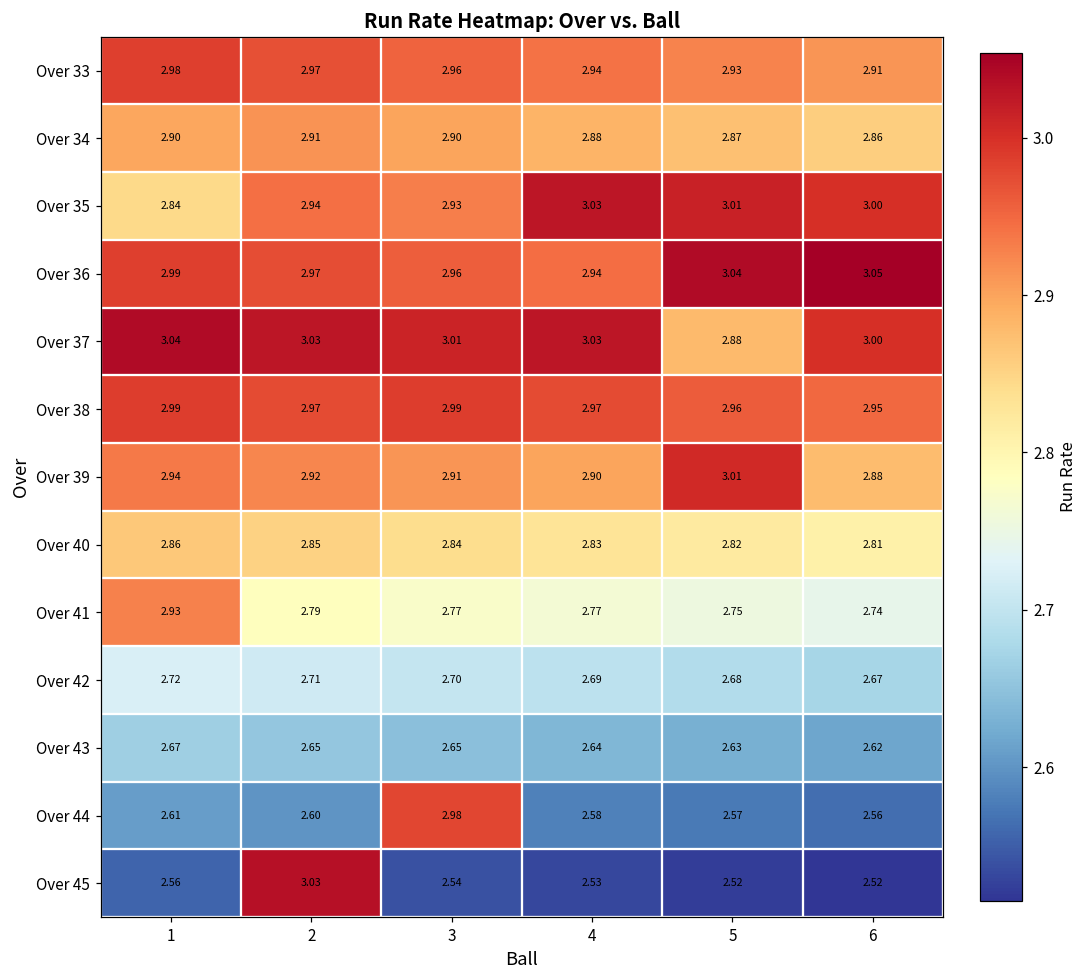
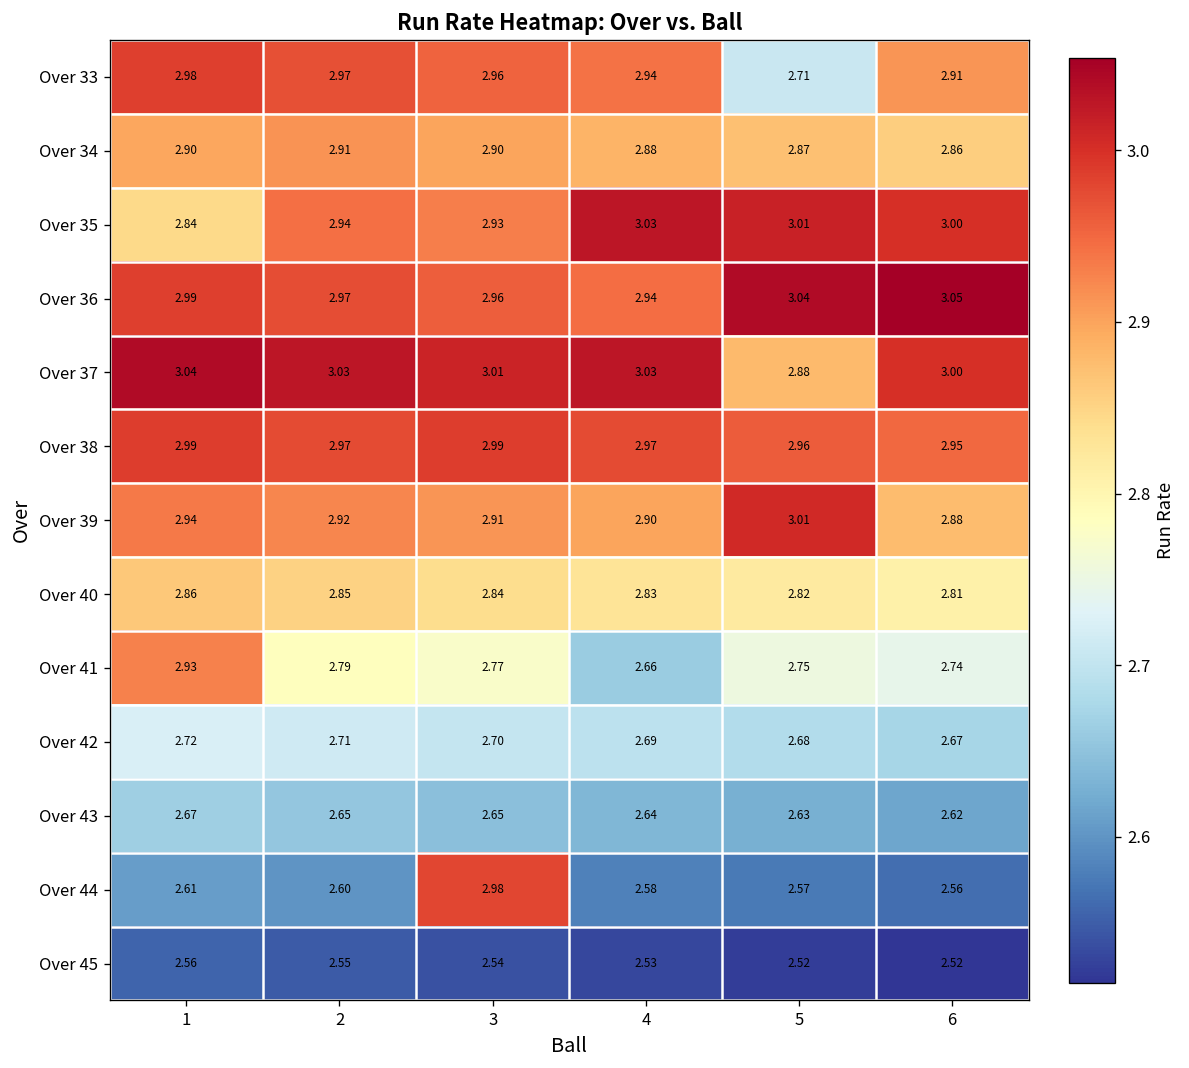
  {
    "Over 33": {
      "1": 2.98,
      "2": 2.97,
      "3": 2.96,
      "4": 2.94,
-     "5": 2.93,
+     "5": 2.71,
      "6": 2.91
    },
    "Over 34": {
      "1": 2.90,
      "2": 2.91,
      "3": 2.90,
      "4": 2.88,
      "5": 2.87,
      "6": 2.86
    },
    "Over 35": {
      "1": 2.84,
      "2": 2.94,
      "3": 2.93,
      "4": 3.03,
      "5": 3.01,
      "6": 3.00
    },
    "Over 36": {
      "1": 2.99,
      "2": 2.97,
      "3": 2.96,
      "4": 2.94,
      "5": 3.04,
      "6": 3.05
    },
    "Over 37": {
      "1": 3.04,
      "2": 3.03,
      "3": 3.01,
      "4": 3.03,
      "5": 2.88,
      "6": 3.00
    },
    "Over 38": {
      "1": 2.99,
      "2": 2.97,
      "3": 2.99,
      "4": 2.97,
      "5": 2.96,
      "6": 2.95
    },
    "Over 39": {
      "1": 2.94,
      "2": 2.92,
      "3": 2.91,
      "4": 2.90,
      "5": 3.01,
      "6": 2.88
    },
    "Over 40": {
      "1": 2.86,
      "2": 2.85,
      "3": 2.84,
      "4": 2.83,
      "5": 2.82,
      "6": 2.81
    },
    "Over 41": {
      "1": 2.93,
      "2": 2.79,
      "3": 2.77,
-     "4": 2.77,
+     "4": 2.66,
      "5": 2.75,
      "6": 2.74
    },
    "Over 42": {
      "1": 2.72,
      "2": 2.71,
      "3": 2.70,
      "4": 2.69,
      "5": 2.68,
      "6": 2.67
    },
    "Over 43": {
      "1": 2.67,
      "2": 2.65,
      "3": 2.65,
      "4": 2.64,
      "5": 2.63,
      "6": 2.62
    },
    "Over 44": {
      "1": 2.61,
      "2": 2.60,
      "3": 2.98,
      "4": 2.58,
      "5": 2.57,
      "6": 2.56
    },
    "Over 45": {
      "1": 2.56,
-     "2": 3.03,
+     "2": 2.55,
      "3": 2.54,
      "4": 2.53,
      "5": 2.52,
      "6": 2.52
    }
  }
